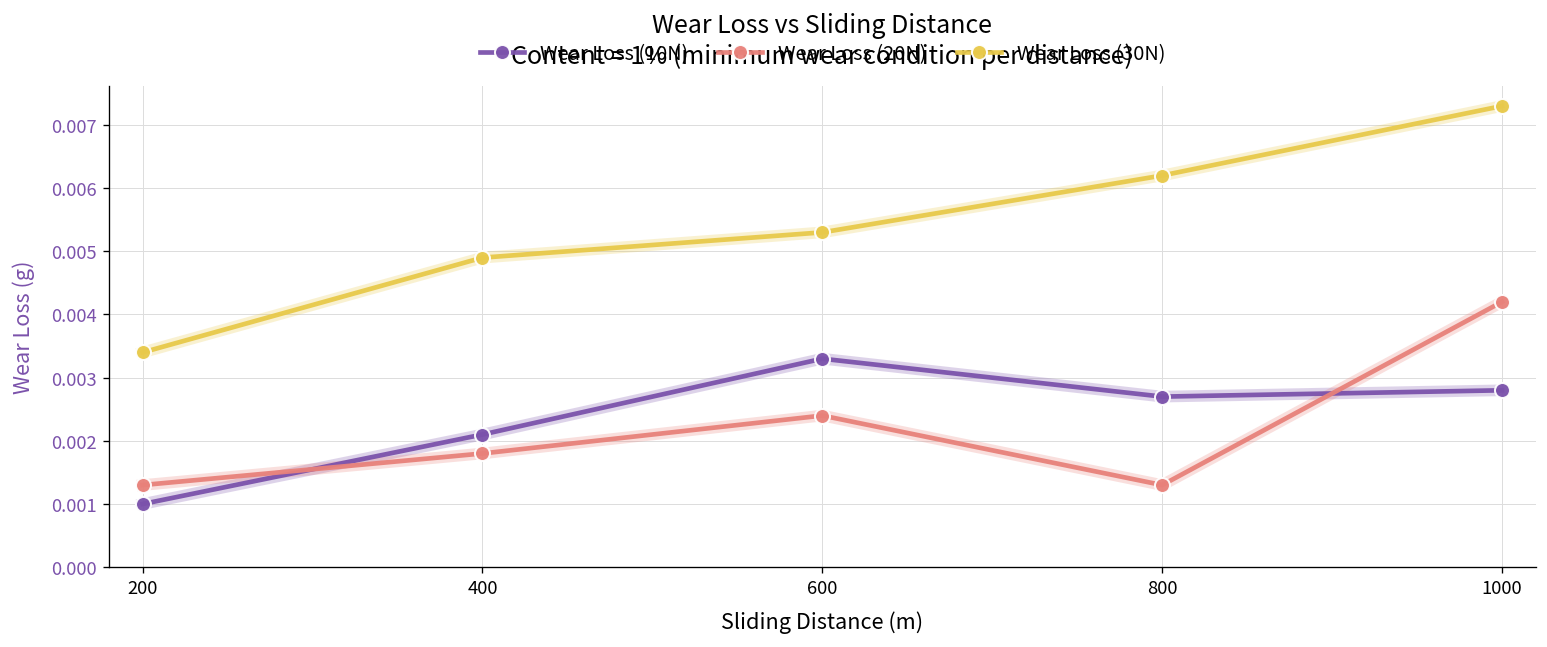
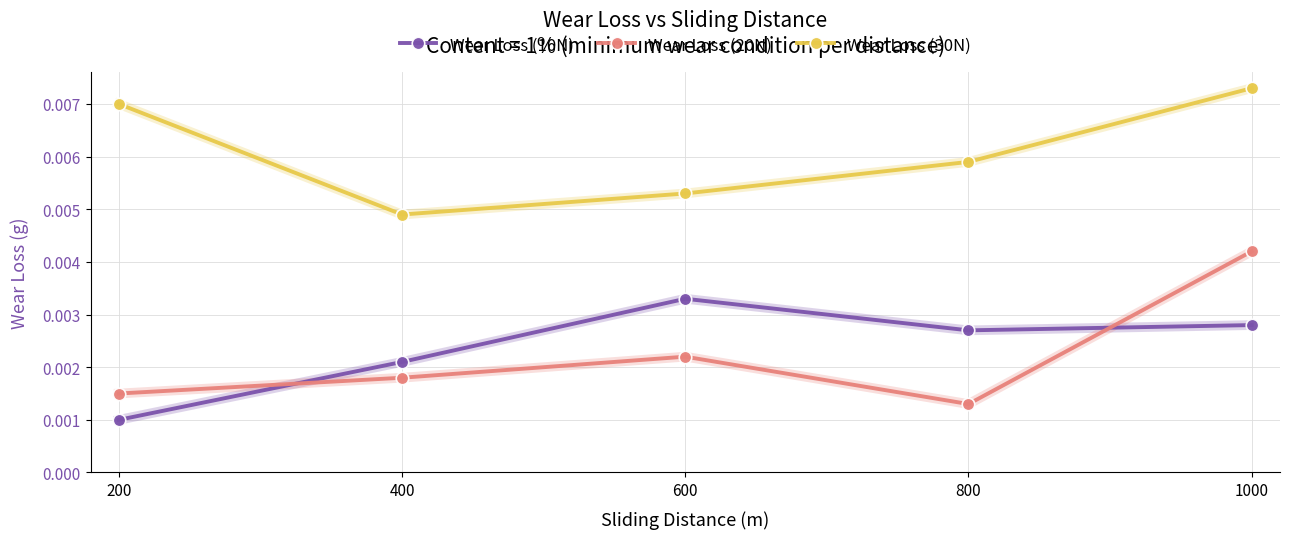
  {
    "Wear Loss (10N)": {
      "200": 0.0010,
      "400": 0.0021,
      "600": 0.0033,
      "800": 0.0027,
      "1000": 0.0028
    },
    "Wear Loss (20N)": {
-     "200": 0.0013,
+     "200": 0.0015,
      "400": 0.0018,
-     "600": 0.0024,
+     "600": 0.0022,
      "800": 0.0013,
      "1000": 0.0042
    },
    "Wear Loss (30N)": {
-     "200": 0.0034,
+     "200": 0.0070,
      "400": 0.0049,
      "600": 0.0053,
-     "800": 0.0062,
+     "800": 0.0059,
      "1000": 0.0073
    }
  }
